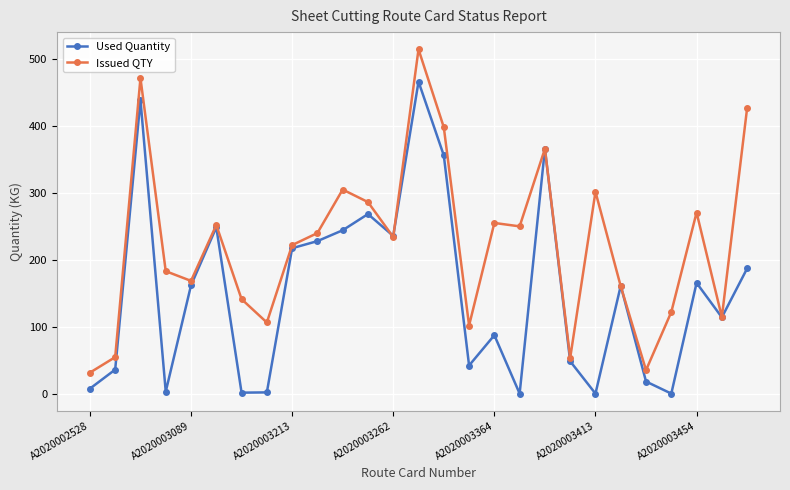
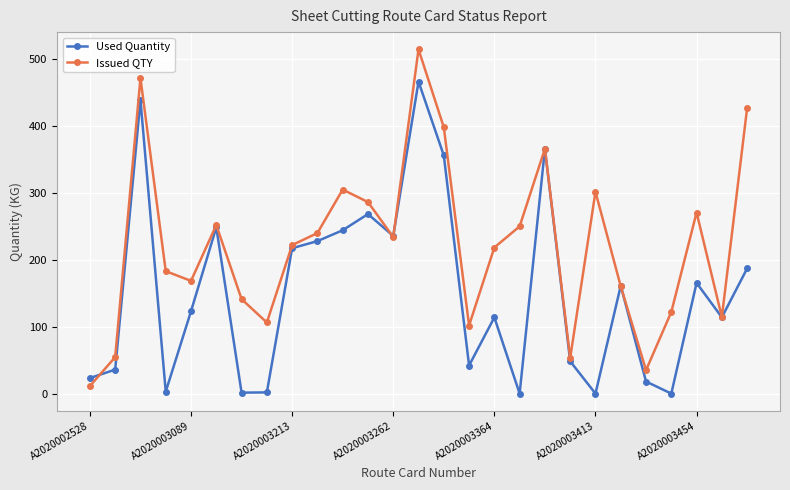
  {
    "Used Quantity": {
-     "A2020002528": 10,
-     "A2020003089": 160,
+     "A2020002528": 20,
+     "A2020003089": 120,
      "A2020003213": 220,
-     "A2020003364": 90,
+     "A2020003364": 110,
      "A2020003413": 0,
      "A2020003454": 170
    },
    "Issued QTY": {
-     "A2020002528": 30,
+     "A2020002528": 10,
      "A2020003089": 170,
      "A2020003213": 220,
-     "A2020003364": 260,
+     "A2020003364": 220,
      "A2020003413": 300,
      "A2020003454": 270
    }
  }
